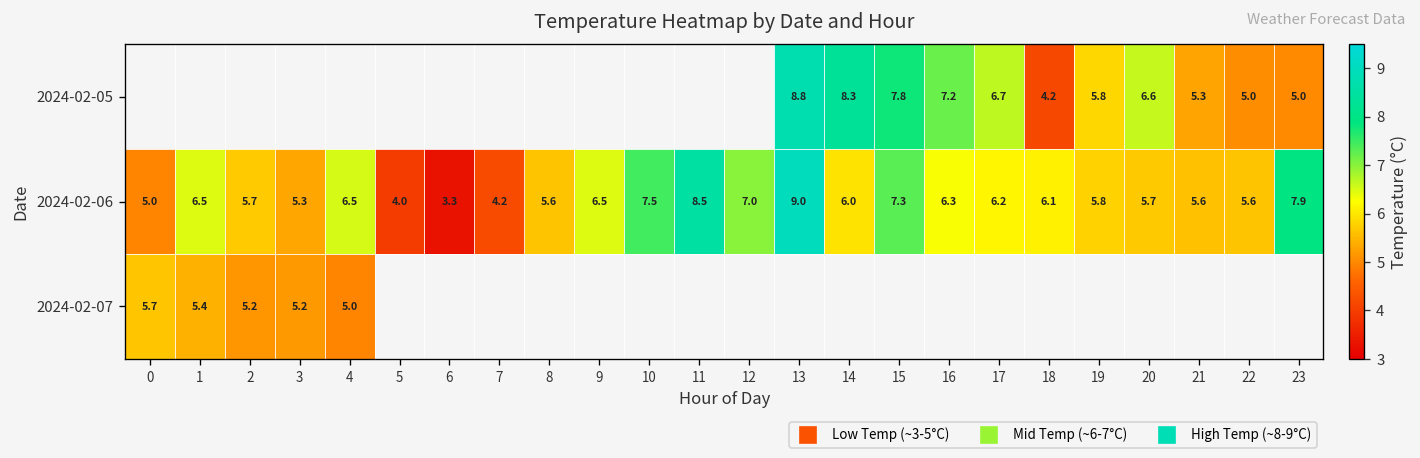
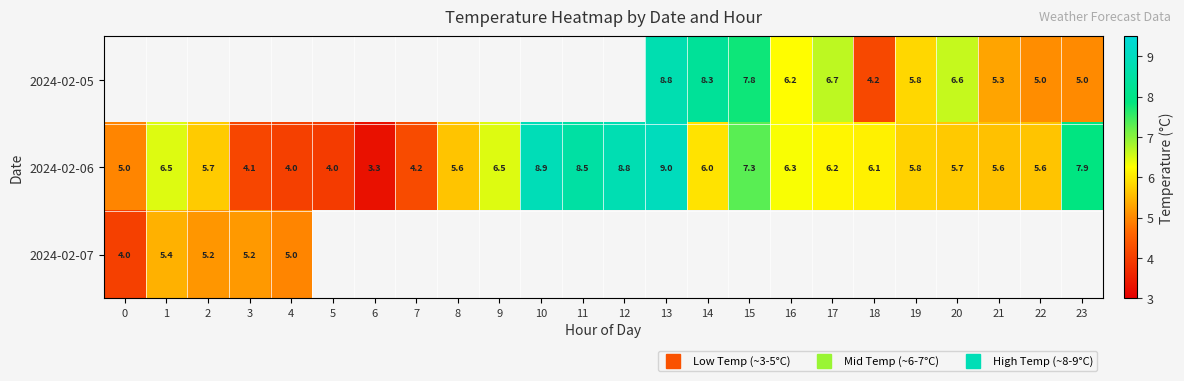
  {
    "2024-02-05": {
      "13": 8.8,
      "14": 8.3,
      "15": 7.8,
-     "16": 7.2,
+     "16": 6.2,
      "17": 6.7,
      "18": 4.2,
      "19": 5.8,
      "20": 6.6,
      "21": 5.3,
      "22": 5.0,
      "23": 5.0
    },
    "2024-02-06": {
      "0": 5.0,
      "1": 6.5,
      "2": 5.7,
-     "3": 5.3,
-     "4": 6.5,
+     "3": 4.1,
+     "4": 4.0,
      "5": 4.0,
      "6": 3.3,
      "7": 4.2,
      "8": 5.6,
      "9": 6.5,
-     "10": 7.5,
+     "10": 8.9,
      "11": 8.5,
-     "12": 7.0,
+     "12": 8.8,
      "13": 9.0,
      "14": 6.0,
      "15": 7.3,
      "16": 6.3,
      "17": 6.2,
      "18": 6.1,
      "19": 5.8,
      "20": 5.7,
      "21": 5.6,
      "22": 5.6,
      "23": 7.9
    },
    "2024-02-07": {
-     "0": 5.7,
+     "0": 4.0,
      "1": 5.4,
      "2": 5.2,
      "3": 5.2,
      "4": 5.0
    }
  }
